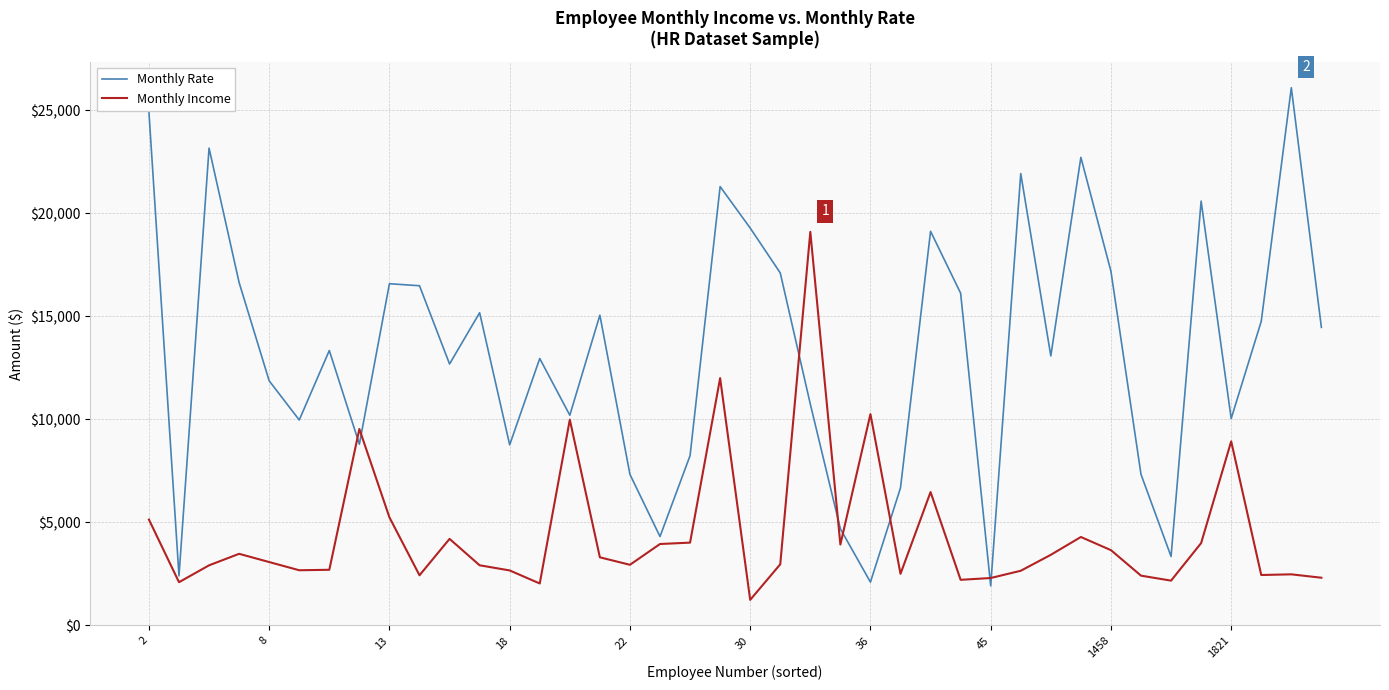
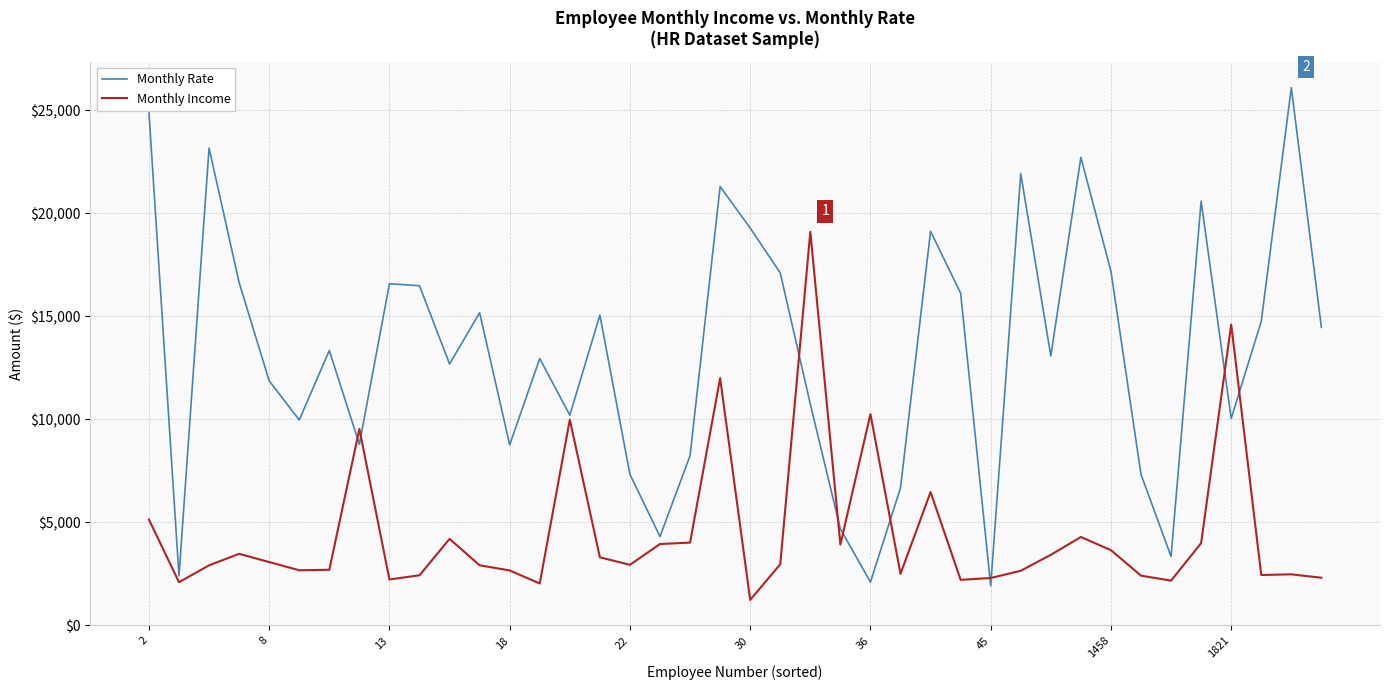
  {
    "Monthly Rate": {
      "13": "$16,600",
      "45": "$1,900",
      "1458": "$17,200",
      "1821": "$10,000"
    },
    "Monthly Income": {
-     "13": "$5,200",
+     "13": "$2,200",
      "45": "$2,300",
      "1458": "$3,600",
-     "1821": "$8,900"
+     "1821": "$14,600"
    }
  }
